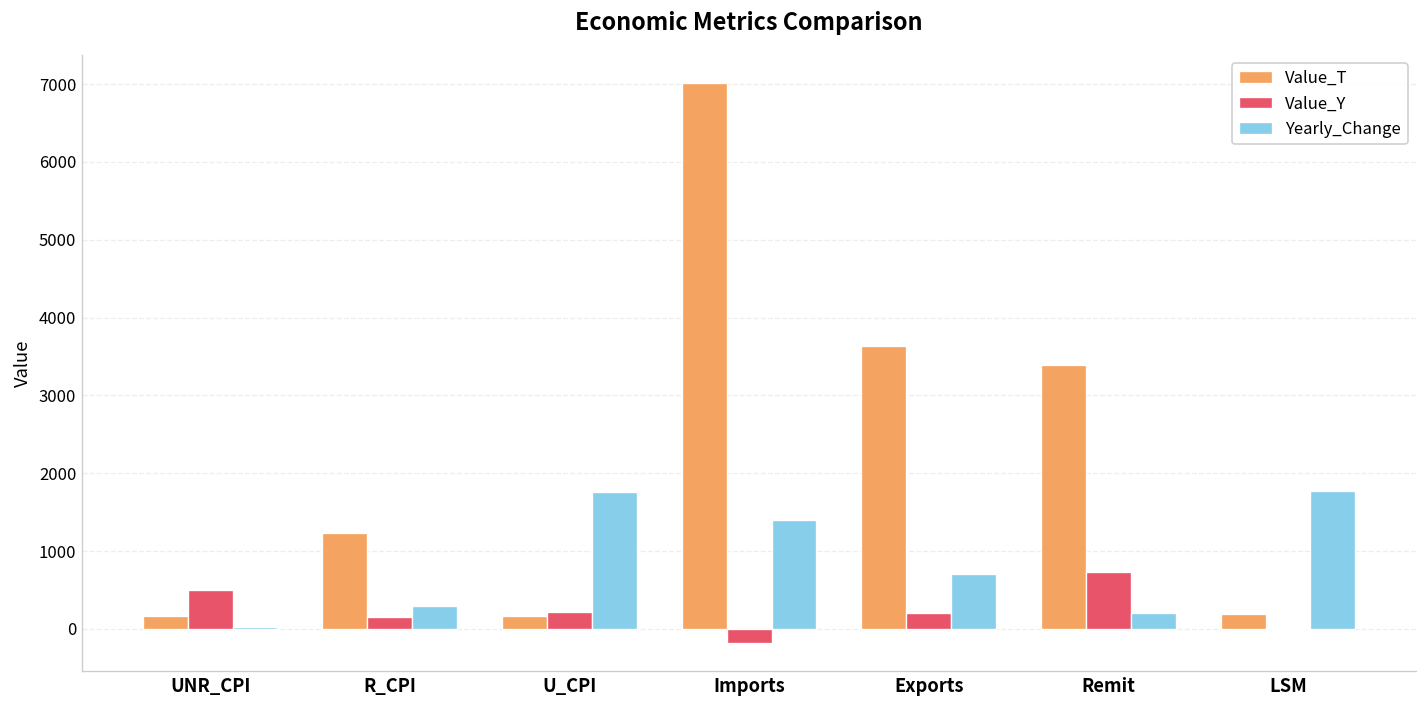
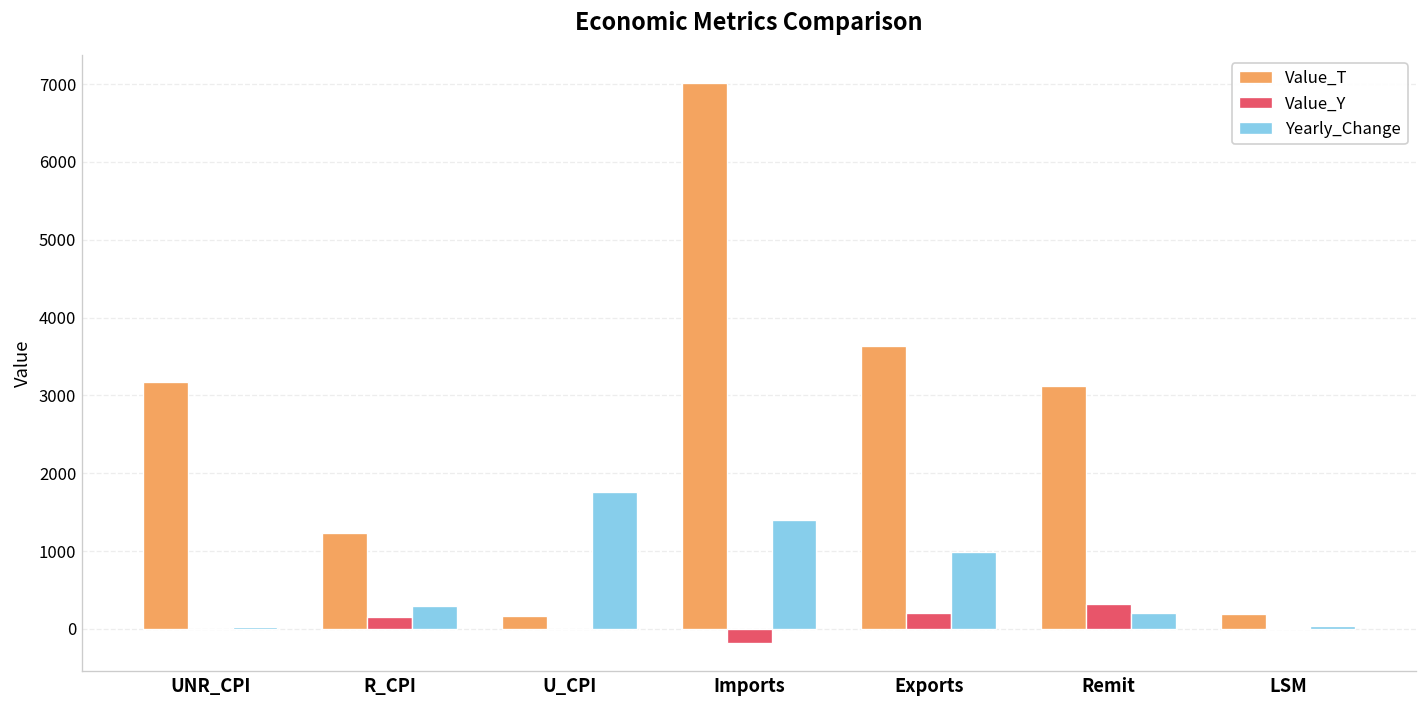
  {
    "Value_T": {
-     "UNR_CPI": 200,
+     "UNR_CPI": 3200,
      "R_CPI": 1200,
      "U_CPI": 200,
      "Imports": 7000,
      "Exports": 3600,
-     "Remit": 3400,
+     "Remit": 3100,
      "LSM": 200
    },
    "Value_Y": {
-     "UNR_CPI": 500,
+     "UNR_CPI": 0,
      "R_CPI": 200,
-     "U_CPI": 200,
+     "U_CPI": 0,
      "Imports": -200,
      "Exports": 200,
-     "Remit": 700
+     "Remit": 300
    },
    "Yearly_Change": {
      "R_CPI": 300,
      "U_CPI": 1800,
      "Imports": 1400,
-     "Exports": 700,
+     "Exports": 1000,
      "Remit": 200,
-     "LSM": 1800
+     "LSM": 0
    }
  }
